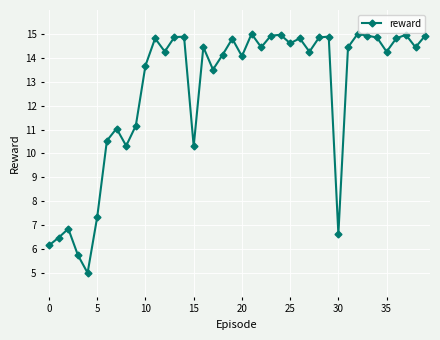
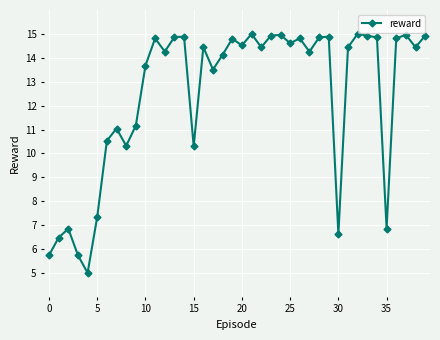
  {
-   "0": 6.2,
+   "0": 5.7,
    "5": 7.3,
    "10": 13.7,
    "15": 10.3,
-   "20": 14.1,
+   "20": 14.5,
    "25": 14.6,
    "30": 6.6,
-   "35": 14.3
+   "35": 6.9
  }
